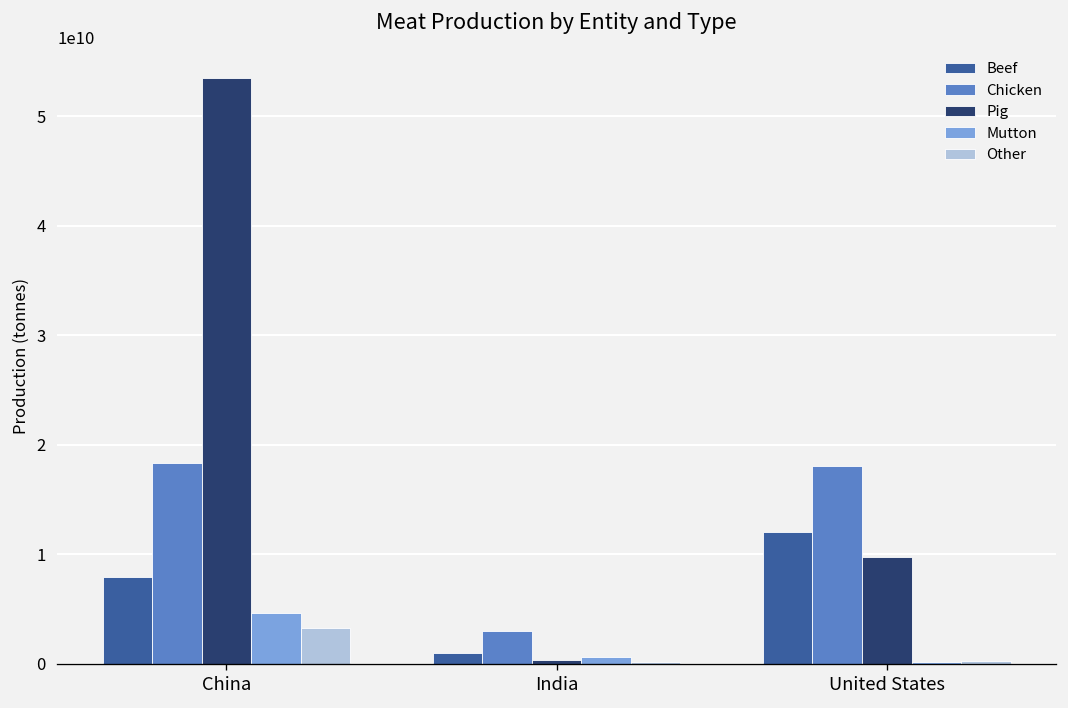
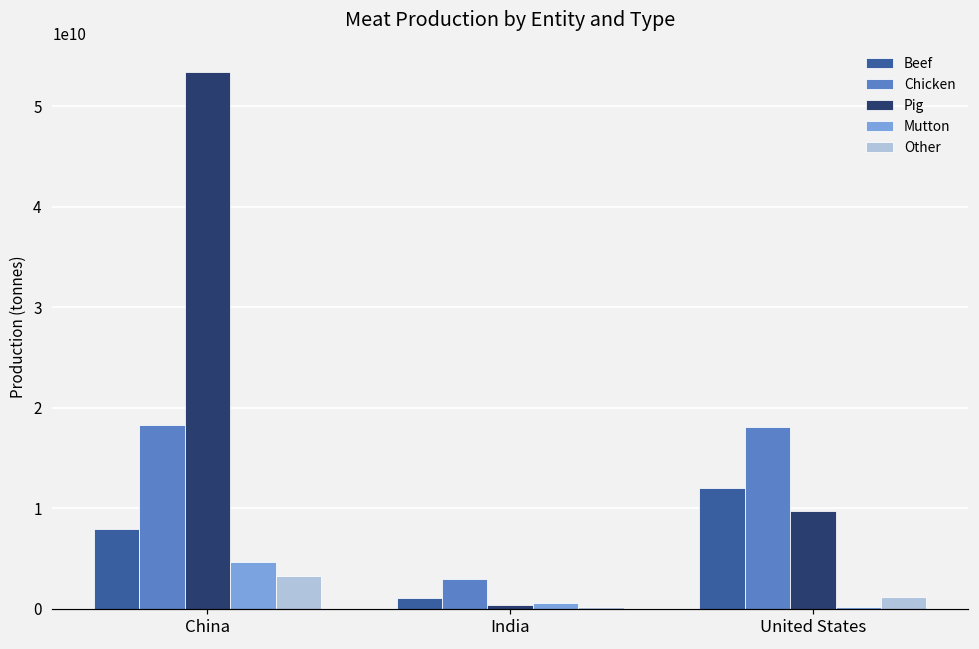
  {
    "Other": {
      "China": 3000000000,
-     "United States": 0
+     "United States": 1000000000
    }
  }
